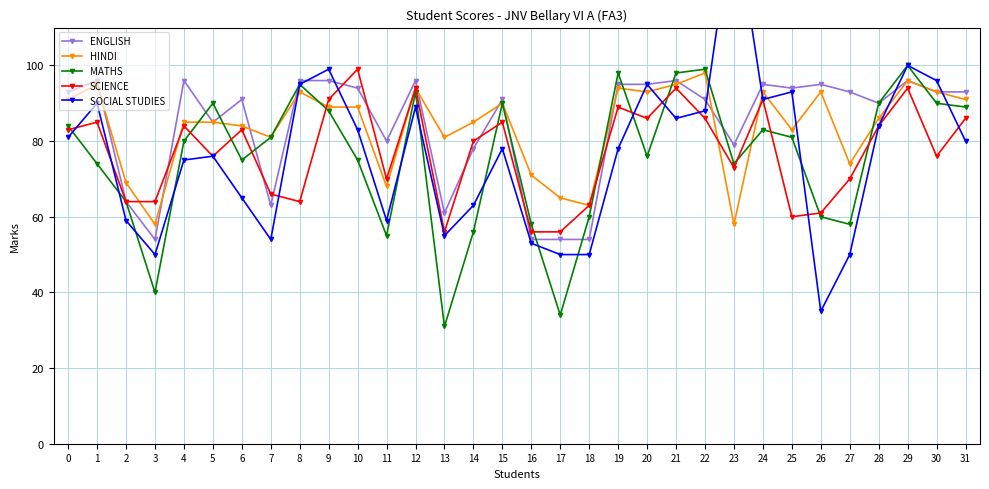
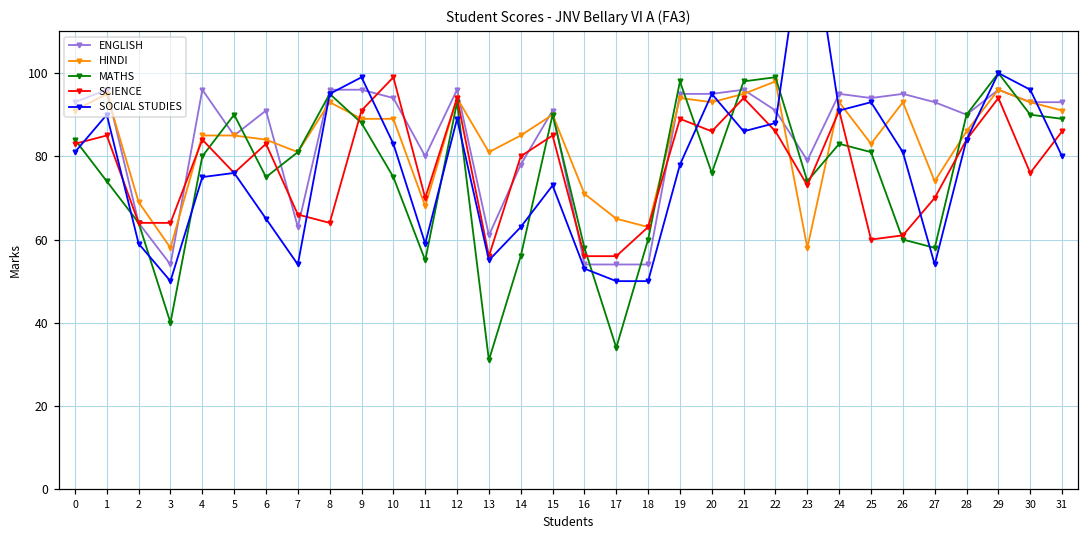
  {
    "ENGLISH": {
      "3": 54,
      "4": 96,
      "6": 91,
      "7": 63,
      "8": 96,
      "9": 96,
      "10": 94,
      "11": 80,
      "12": 96,
      "13": 61,
      "14": 78,
      "15": 91,
      "16": 54,
      "17": 54,
      "18": 54,
      "19": 95,
      "21": 96,
      "22": 91,
      "23": 79,
      "24": 95,
      "25": 94,
      "26": 95,
      "27": 93,
      "31": 93
    },
    "HINDI": {
      "2": 69,
      "3": 58,
      "4": 85,
      "6": 84,
      "8": 93,
      "9": 89,
      "10": 89,
      "11": 68,
      "13": 81,
      "14": 85,
      "16": 71,
      "17": 65,
      "19": 94,
      "20": 93,
      "21": 95,
      "22": 98,
      "23": 58,
      "24": 93,
      "25": 83,
      "26": 93,
      "27": 74,
      "28": 86,
      "31": 91
    },
    "MATHS": {
      "0": 84,
      "1": 74,
      "3": 40,
      "4": 80,
      "5": 90,
      "6": 75,
      "9": 88,
      "10": 75,
      "11": 55,
      "12": 93,
      "13": 31,
      "14": 56,
      "16": 58,
      "17": 34,
      "18": 60,
      "19": 98,
      "20": 76,
      "21": 98,
      "22": 99,
      "23": 74,
      "24": 83,
      "25": 81,
      "26": 60,
      "27": 58,
      "30": 90,
      "31": 89
    },
    "SCIENCE": {
      "0": 83,
      "1": 85,
      "3": 64,
      "4": 84,
      "6": 83,
      "7": 66,
      "8": 64,
      "9": 91,
      "10": 99,
      "11": 70,
      "13": 56,
      "14": 80,
      "15": 85,
      "16": 56,
      "17": 56,
      "19": 89,
      "20": 86,
      "21": 94,
      "22": 86,
      "23": 73,
      "25": 60,
      "26": 61,
      "27": 70,
      "29": 94,
      "30": 76,
      "31": 86
    },
    "SOCIAL STUDIES": {
      "0": 81,
      "2": 59,
      "3": 50,
      "4": 75,
      "6": 65,
      "7": 54,
      "9": 99,
      "10": 83,
      "11": 59,
      "12": 89,
      "13": 55,
      "14": 63,
-     "15": 78,
+     "15": 73,
      "16": 53,
      "17": 50,
      "18": 50,
      "19": 78,
      "21": 86,
      "22": 88,
      "25": 93,
-     "26": 35,
-     "27": 50,
+     "26": 81,
+     "27": 54,
      "30": 96,
      "31": 80
    }
  }
